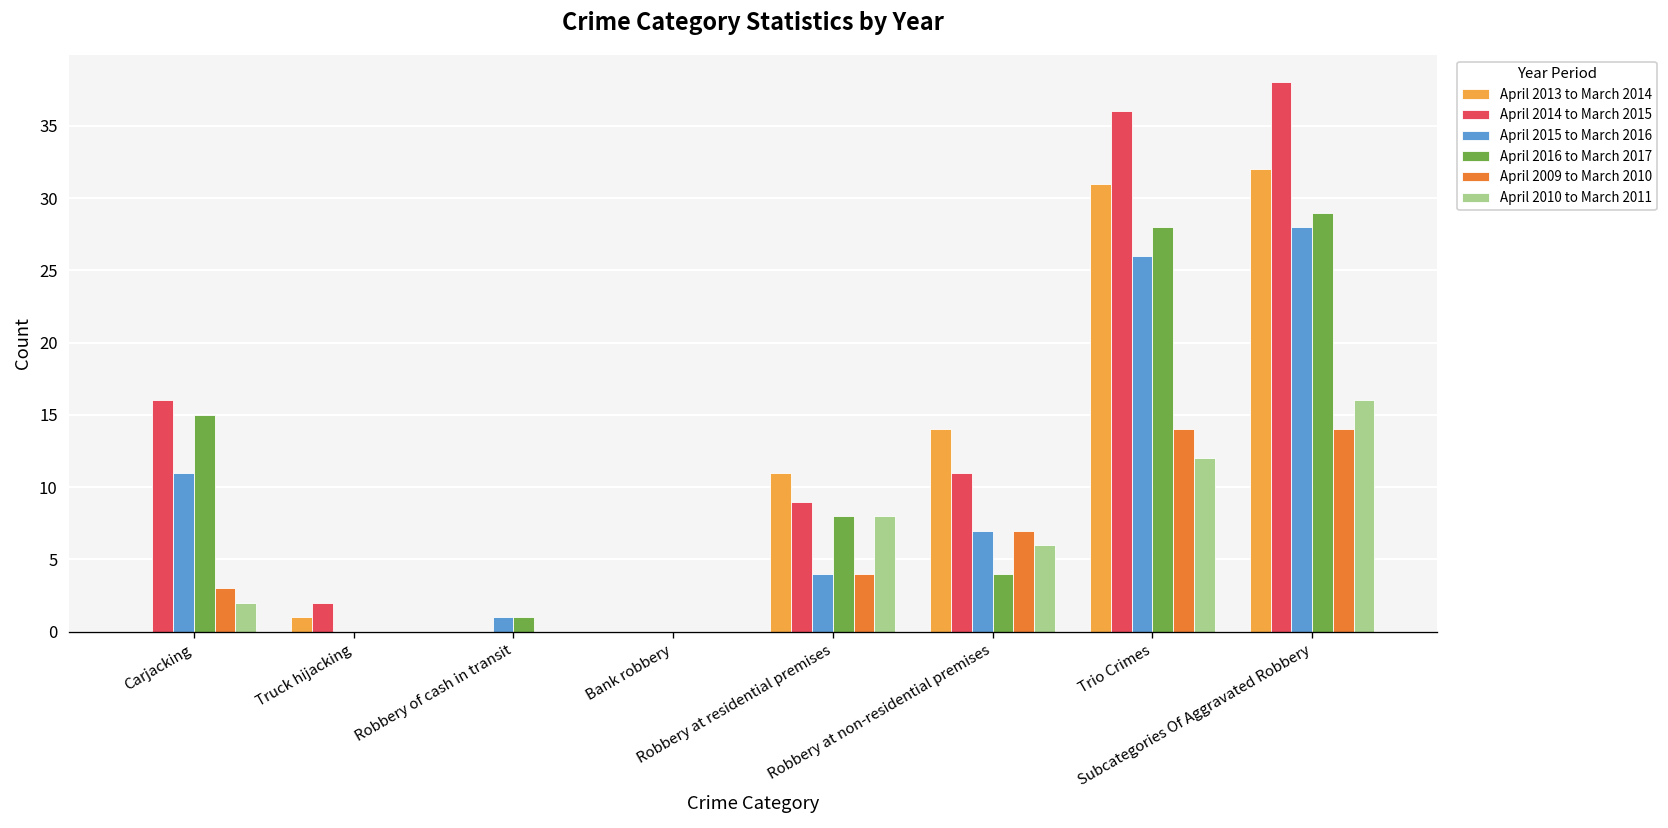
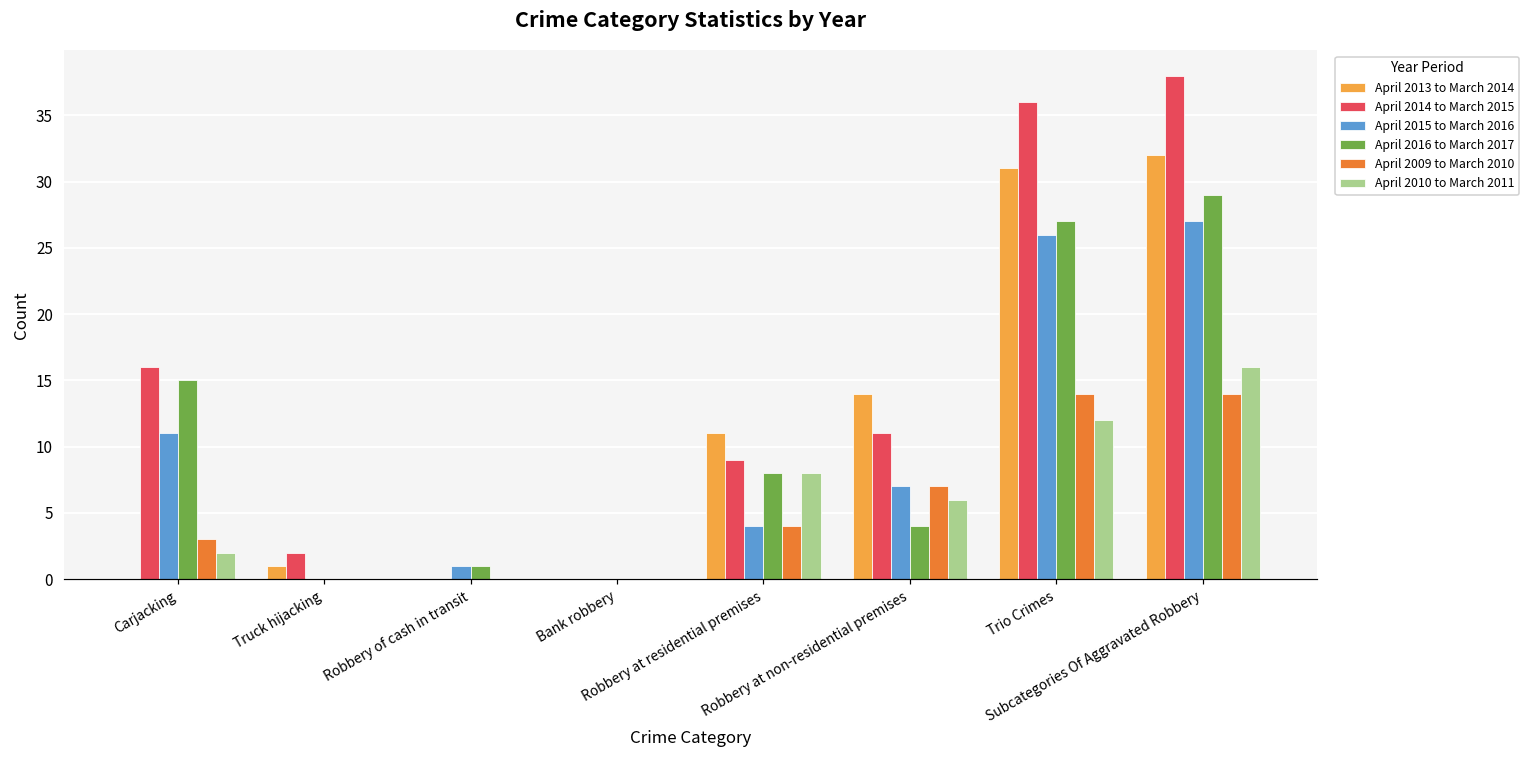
  {
    "April 2014 to March 2015": {
      "Carjacking": 16,
      "Truck hijacking": 2,
      "Robbery of cash in transit": 0,
      "Bank robbery": 0,
      "Robbery at residential premises": 9,
      "Robbery at non-residential premises": 11,
      "Trio Crimes": 36,
      "Subcategories Of Aggravated Robbery": 38
    },
    "April 2015 to March 2016": {
      "Carjacking": 11,
      "Truck hijacking": 0,
      "Robbery of cash in transit": 1,
      "Bank robbery": 0,
      "Robbery at residential premises": 4,
      "Robbery at non-residential premises": 7,
      "Trio Crimes": 26,
-     "Subcategories Of Aggravated Robbery": 28
+     "Subcategories Of Aggravated Robbery": 27
    },
    "April 2016 to March 2017": {
      "Carjacking": 15,
      "Truck hijacking": 0,
      "Robbery of cash in transit": 1,
      "Bank robbery": 0,
      "Robbery at residential premises": 8,
      "Robbery at non-residential premises": 4,
-     "Trio Crimes": 28,
+     "Trio Crimes": 27,
      "Subcategories Of Aggravated Robbery": 29
    },
    "April 2010 to March 2011": {
      "Carjacking": 2,
      "Truck hijacking": 0,
      "Robbery of cash in transit": 0,
      "Bank robbery": 0,
      "Robbery at residential premises": 8,
      "Robbery at non-residential premises": 6,
      "Trio Crimes": 12,
      "Subcategories Of Aggravated Robbery": 16
    }
  }
